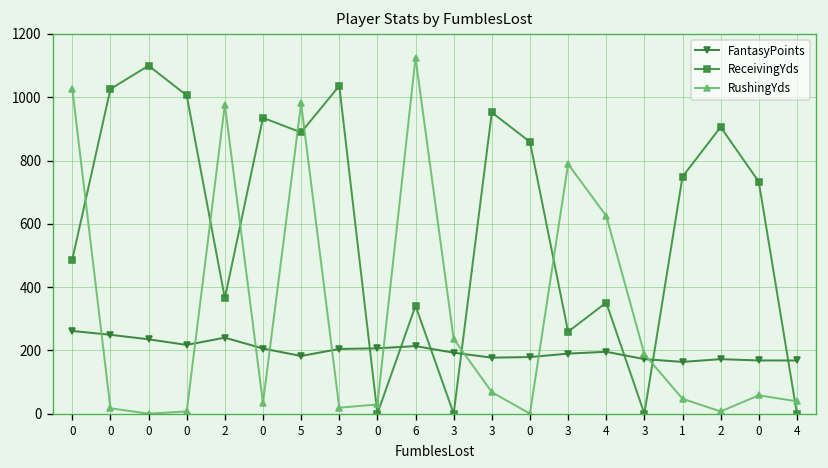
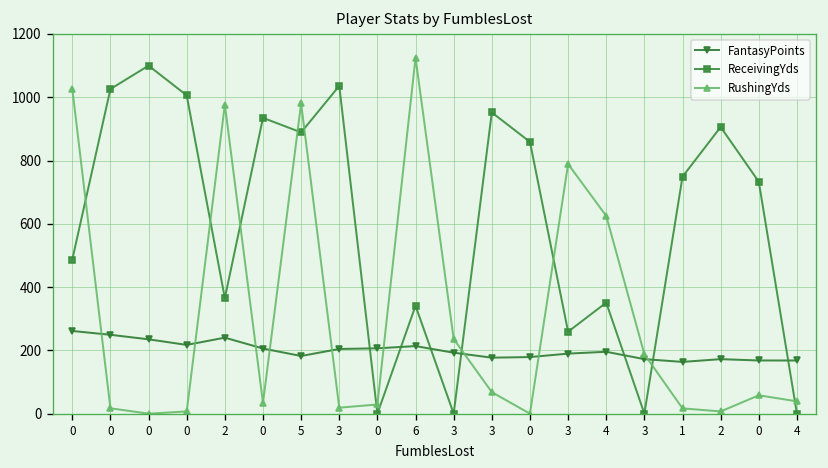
  {
    "RushingYds": {
      "5": 980,
      "6": 1130,
-     "1": 50
+     "1": 20
    }
  }
